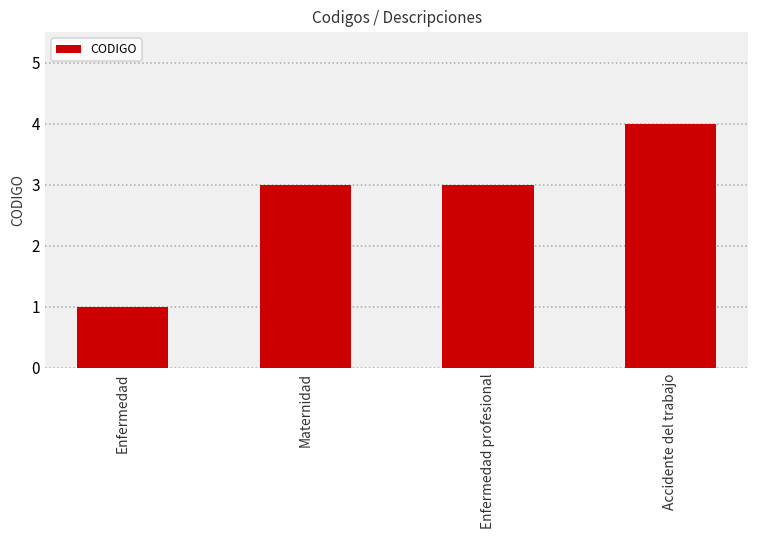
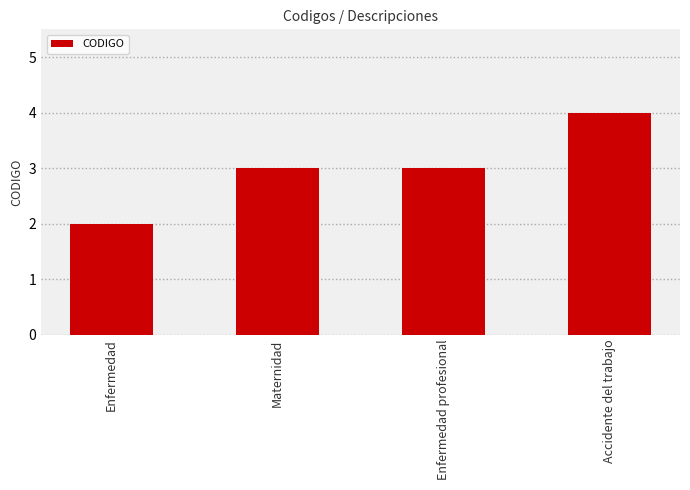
  {
-   "Enfermedad": 1,
+   "Enfermedad": 2,
    "Maternidad": 3,
    "Enfermedad profesional": 3,
    "Accidente del trabajo": 4
  }
